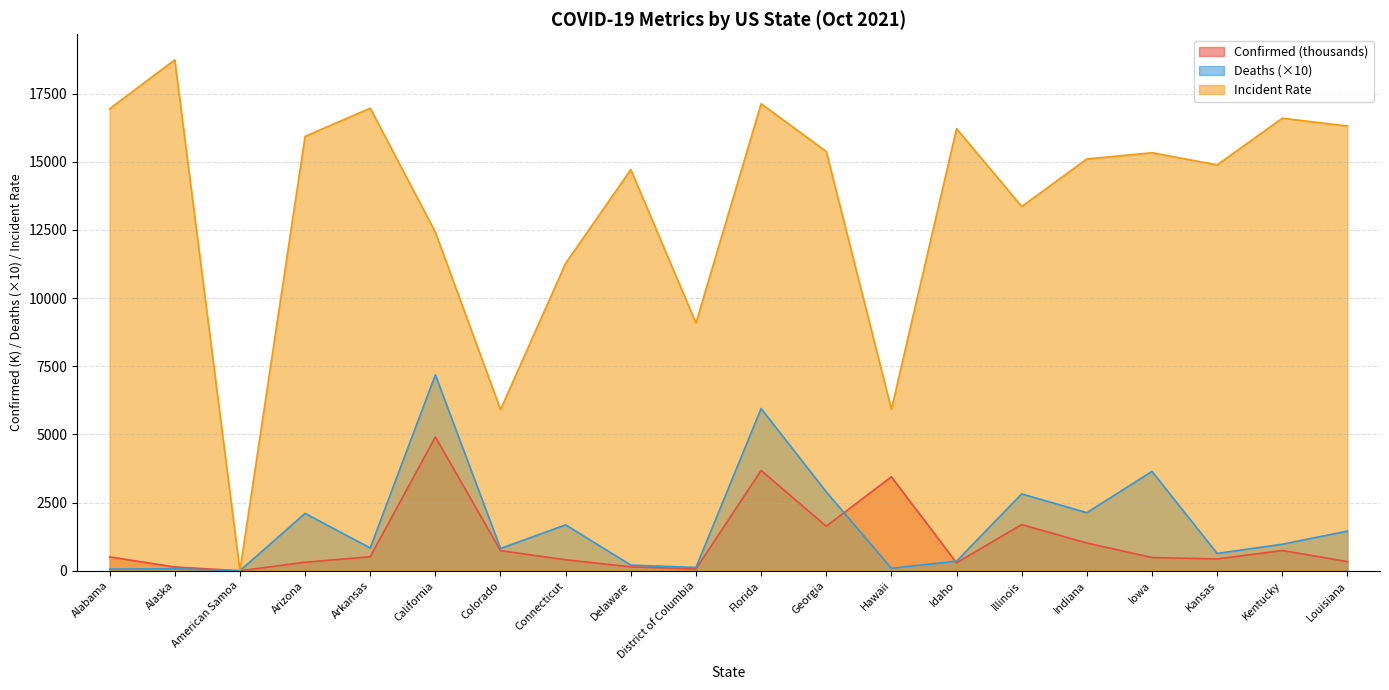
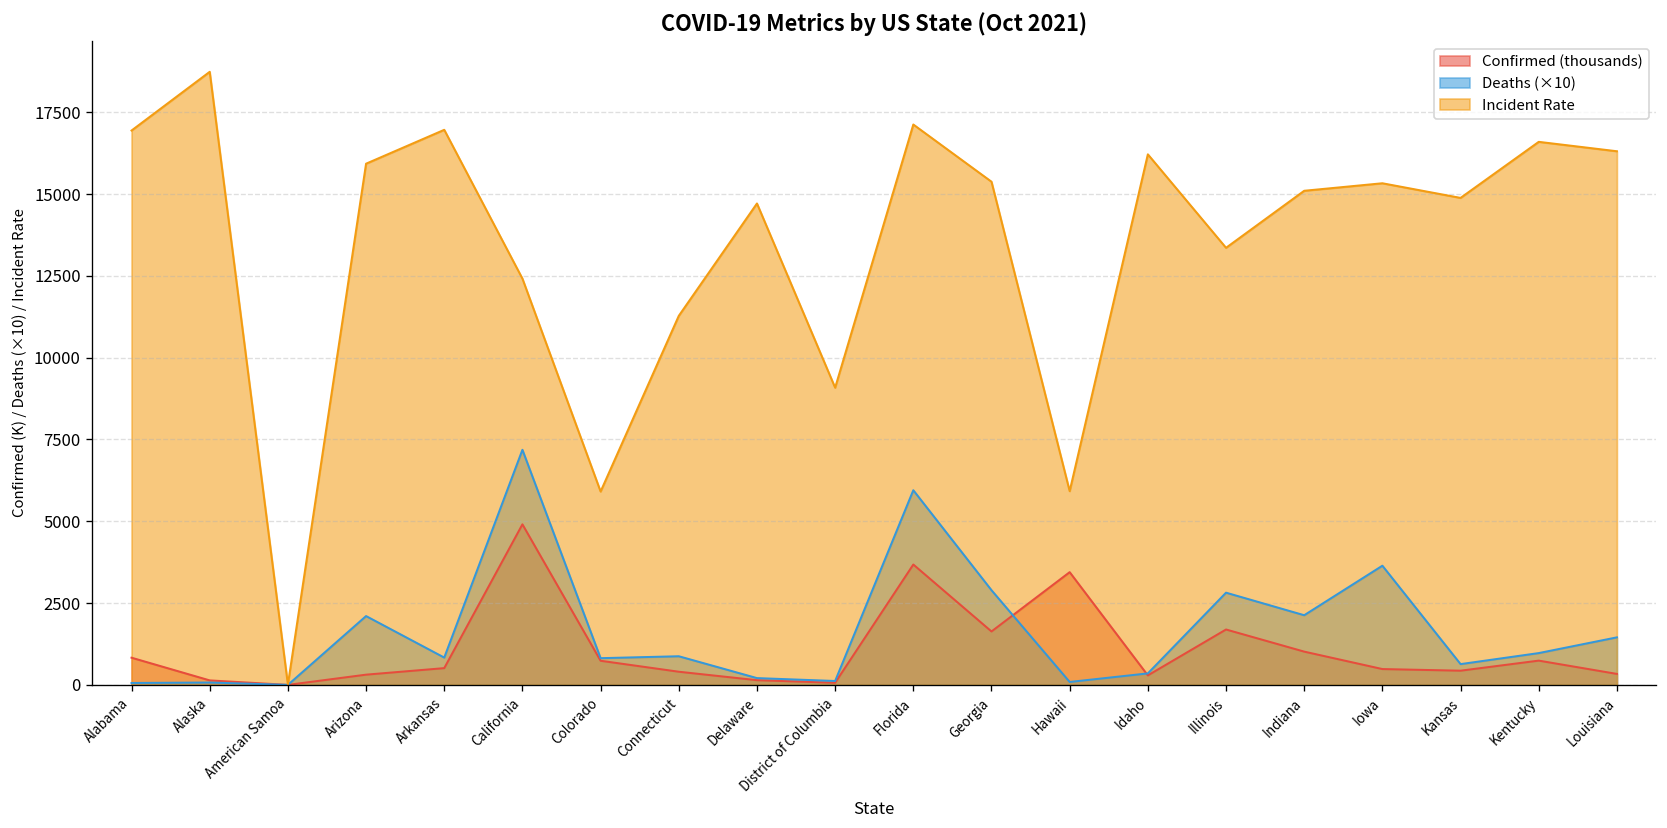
  {
    "Confirmed (thousands)": {
-     "Alabama": 500,
+     "Alabama": 800,
      "Arizona": 300,
      "Arkansas": 500,
      "California": 4900,
      "Connecticut": 400,
      "Florida": 3700,
      "Georgia": 1600,
      "Hawaii": 3400,
      "Illinois": 1700,
      "Indiana": 1000,
      "Iowa": 500,
      "Kansas": 400,
      "Kentucky": 700,
      "Louisiana": 300
    },
    "Deaths (×10)": {
      "Alabama": 100,
      "Arizona": 2100,
      "Arkansas": 800,
      "California": 7200,
-     "Connecticut": 1700,
+     "Connecticut": 900,
      "Florida": 5900,
      "Georgia": 2900,
      "Hawaii": 100,
      "Illinois": 2800,
      "Indiana": 2100,
      "Iowa": 3600,
      "Kansas": 600,
      "Kentucky": 1000,
      "Louisiana": 1500
    },
    "Incident Rate": {
      "Alabama": 16900,
      "Alaska": 18700,
      "Arizona": 15900,
      "Arkansas": 17000,
      "California": 12400,
      "Colorado": 5900,
      "Connecticut": 11300,
      "Delaware": 14700,
      "District of Columbia": 9100,
      "Florida": 17100,
      "Georgia": 15400,
      "Hawaii": 5900,
      "Idaho": 16200,
      "Illinois": 13400,
      "Indiana": 15100,
      "Iowa": 15300,
      "Kansas": 14900,
      "Kentucky": 16600,
      "Louisiana": 16300
    }
  }
